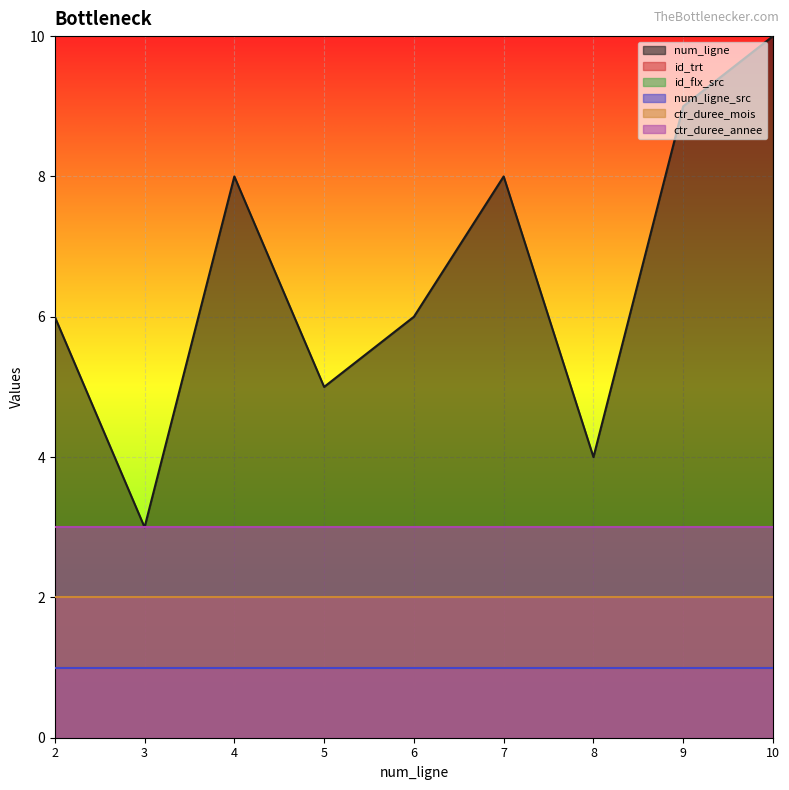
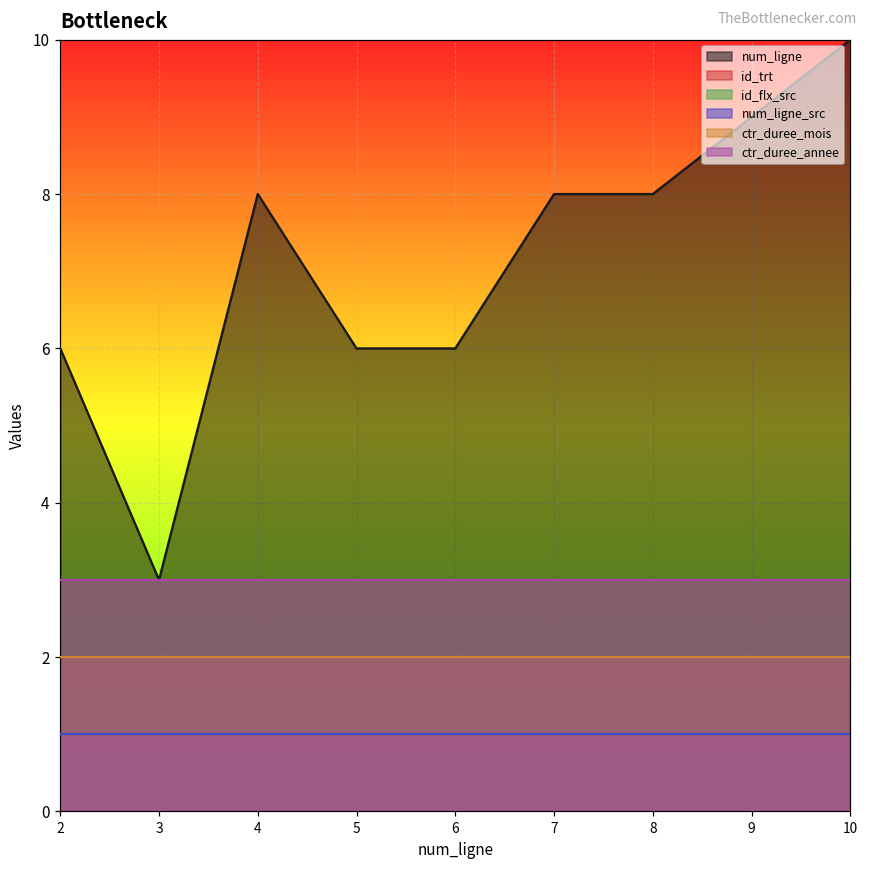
  {
    "num_ligne": {
      "2": 6,
      "4": 8,
-     "5": 5,
+     "5": 6,
      "6": 6,
      "7": 8,
-     "8": 4,
+     "8": 8,
      "10": 10
    },
    "num_ligne_src": {
      "2": 1,
      "3": 1,
      "4": 1,
      "5": 1,
      "6": 1,
      "7": 1,
      "8": 1,
      "9": 1,
      "10": 1
    },
    "ctr_duree_mois": {
      "2": 2,
      "3": 2,
      "4": 2,
      "5": 2,
      "6": 2,
      "7": 2,
      "8": 2,
      "9": 2,
      "10": 2
    },
    "ctr_duree_annee": {
      "2": 3,
      "4": 3,
      "5": 3,
      "6": 3,
      "7": 3,
      "8": 3,
      "9": 3,
      "10": 3
    }
  }
